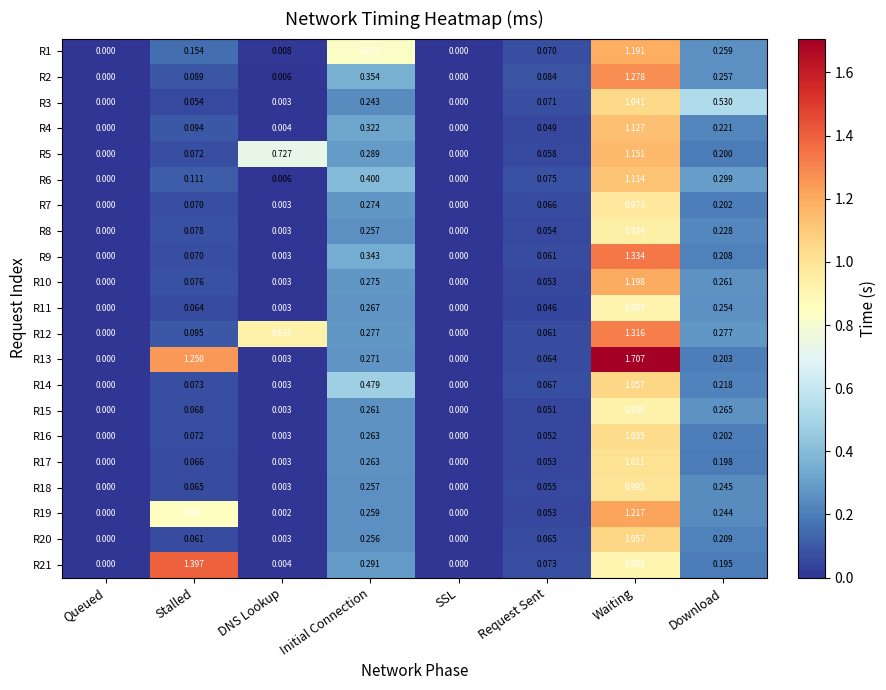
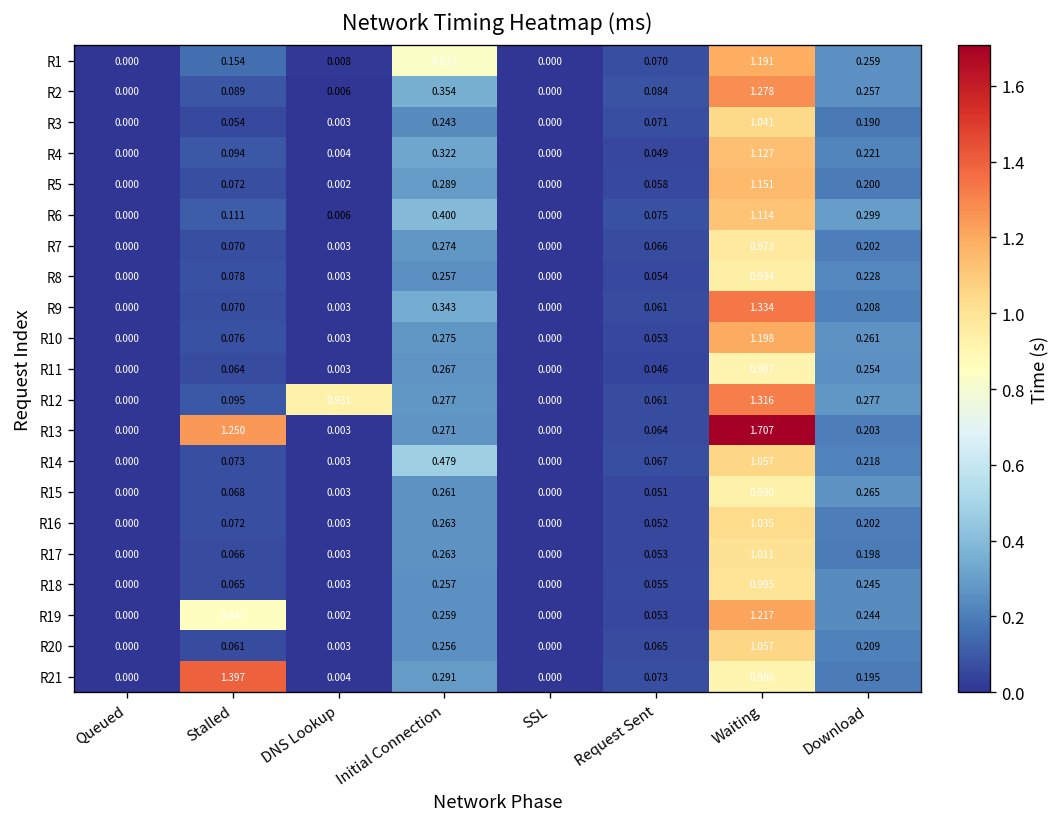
  {
    "R1": {
      "Queued": 0.000,
      "Stalled": 0.154,
      "DNS Lookup": 0.008,
      "Initial Connection": 0.833,
      "SSL": 0.000,
      "Request Sent": 0.070,
      "Waiting": 1.191,
      "Download": 0.259
    },
    "R2": {
      "Queued": 0.000,
      "Stalled": 0.089,
      "DNS Lookup": 0.006,
      "Initial Connection": 0.354,
      "SSL": 0.000,
      "Request Sent": 0.084,
      "Waiting": 1.278,
      "Download": 0.257
    },
    "R3": {
      "Queued": 0.000,
      "Stalled": 0.054,
      "DNS Lookup": 0.003,
      "Initial Connection": 0.243,
      "SSL": 0.000,
      "Request Sent": 0.071,
      "Waiting": 1.041,
-     "Download": 0.530
+     "Download": 0.190
    },
    "R4": {
      "Queued": 0.000,
      "Stalled": 0.094,
      "DNS Lookup": 0.004,
      "Initial Connection": 0.322,
      "SSL": 0.000,
      "Request Sent": 0.049,
      "Waiting": 1.127,
      "Download": 0.221
    },
    "R5": {
      "Queued": 0.000,
      "Stalled": 0.072,
-     "DNS Lookup": 0.727,
+     "DNS Lookup": 0.002,
      "Initial Connection": 0.289,
      "SSL": 0.000,
      "Request Sent": 0.058,
      "Waiting": 1.151,
      "Download": 0.200
    },
    "R6": {
      "Queued": 0.000,
      "Stalled": 0.111,
      "DNS Lookup": 0.006,
      "Initial Connection": 0.400,
      "SSL": 0.000,
      "Request Sent": 0.075,
      "Waiting": 1.114,
      "Download": 0.299
    },
    "R7": {
      "Queued": 0.000,
      "Stalled": 0.070,
      "DNS Lookup": 0.003,
      "Initial Connection": 0.274,
      "SSL": 0.000,
      "Request Sent": 0.066,
      "Waiting": 0.973,
      "Download": 0.202
    },
    "R8": {
      "Queued": 0.000,
      "Stalled": 0.078,
      "DNS Lookup": 0.003,
      "Initial Connection": 0.257,
      "SSL": 0.000,
      "Request Sent": 0.054,
      "Waiting": 0.934,
      "Download": 0.228
    },
    "R9": {
      "Queued": 0.000,
      "Stalled": 0.070,
      "DNS Lookup": 0.003,
      "Initial Connection": 0.343,
      "SSL": 0.000,
      "Request Sent": 0.061,
      "Waiting": 1.334,
      "Download": 0.208
    },
    "R10": {
      "Queued": 0.000,
      "Stalled": 0.076,
      "DNS Lookup": 0.003,
      "Initial Connection": 0.275,
      "SSL": 0.000,
      "Request Sent": 0.053,
      "Waiting": 1.198,
      "Download": 0.261
    },
    "R11": {
      "Queued": 0.000,
      "Stalled": 0.064,
      "DNS Lookup": 0.003,
      "Initial Connection": 0.267,
      "SSL": 0.000,
      "Request Sent": 0.046,
      "Waiting": 0.907,
      "Download": 0.254
    },
    "R12": {
      "Queued": 0.000,
      "Stalled": 0.095,
      "DNS Lookup": 0.931,
      "Initial Connection": 0.277,
      "SSL": 0.000,
      "Request Sent": 0.061,
      "Waiting": 1.316,
      "Download": 0.277
    },
    "R13": {
      "Queued": 0.000,
      "Stalled": 1.250,
      "DNS Lookup": 0.003,
      "Initial Connection": 0.271,
      "SSL": 0.000,
      "Request Sent": 0.064,
      "Waiting": 1.707,
      "Download": 0.203
    },
    "R14": {
      "Queued": 0.000,
      "Stalled": 0.073,
      "DNS Lookup": 0.003,
      "Initial Connection": 0.479,
      "SSL": 0.000,
      "Request Sent": 0.067,
      "Waiting": 1.057,
      "Download": 0.218
    },
    "R15": {
      "Queued": 0.000,
      "Stalled": 0.068,
      "DNS Lookup": 0.003,
      "Initial Connection": 0.261,
      "SSL": 0.000,
      "Request Sent": 0.051,
      "Waiting": 0.930,
      "Download": 0.265
    },
    "R16": {
      "Queued": 0.000,
      "Stalled": 0.072,
      "DNS Lookup": 0.003,
      "Initial Connection": 0.263,
      "SSL": 0.000,
      "Request Sent": 0.052,
      "Waiting": 1.035,
      "Download": 0.202
    },
    "R17": {
      "Queued": 0.000,
      "Stalled": 0.066,
      "DNS Lookup": 0.003,
      "Initial Connection": 0.263,
      "SSL": 0.000,
      "Request Sent": 0.053,
      "Waiting": 1.011,
      "Download": 0.198
    },
    "R18": {
      "Queued": 0.000,
      "Stalled": 0.065,
      "DNS Lookup": 0.003,
      "Initial Connection": 0.257,
      "SSL": 0.000,
      "Request Sent": 0.055,
      "Waiting": 0.995,
      "Download": 0.245
    },
    "R19": {
      "Queued": 0.000,
      "Stalled": 0.847,
      "DNS Lookup": 0.002,
      "Initial Connection": 0.259,
      "SSL": 0.000,
      "Request Sent": 0.053,
      "Waiting": 1.217,
      "Download": 0.244
    },
    "R20": {
      "Queued": 0.000,
      "Stalled": 0.061,
      "DNS Lookup": 0.003,
      "Initial Connection": 0.256,
      "SSL": 0.000,
      "Request Sent": 0.065,
      "Waiting": 1.057,
      "Download": 0.209
    },
    "R21": {
      "Queued": 0.000,
      "Stalled": 1.397,
      "DNS Lookup": 0.004,
      "Initial Connection": 0.291,
      "SSL": 0.000,
      "Request Sent": 0.073,
      "Waiting": 0.906,
      "Download": 0.195
    }
  }
